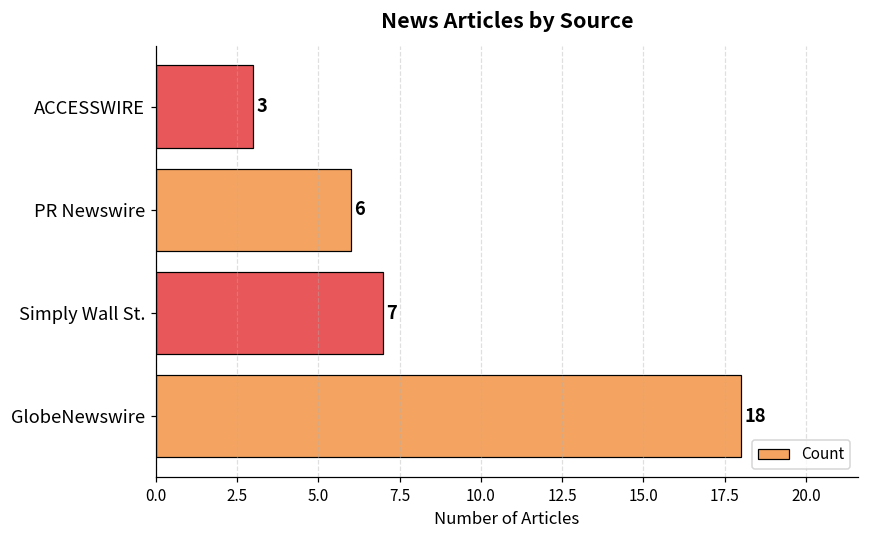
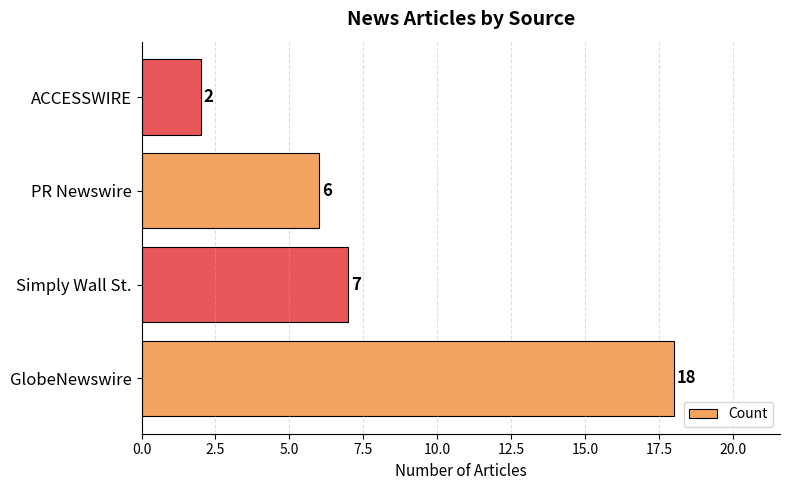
  {
-   "ACCESSWIRE": 3,
+   "ACCESSWIRE": 2,
    "PR Newswire": 6,
    "Simply Wall St.": 7,
    "GlobeNewswire": 18
  }
